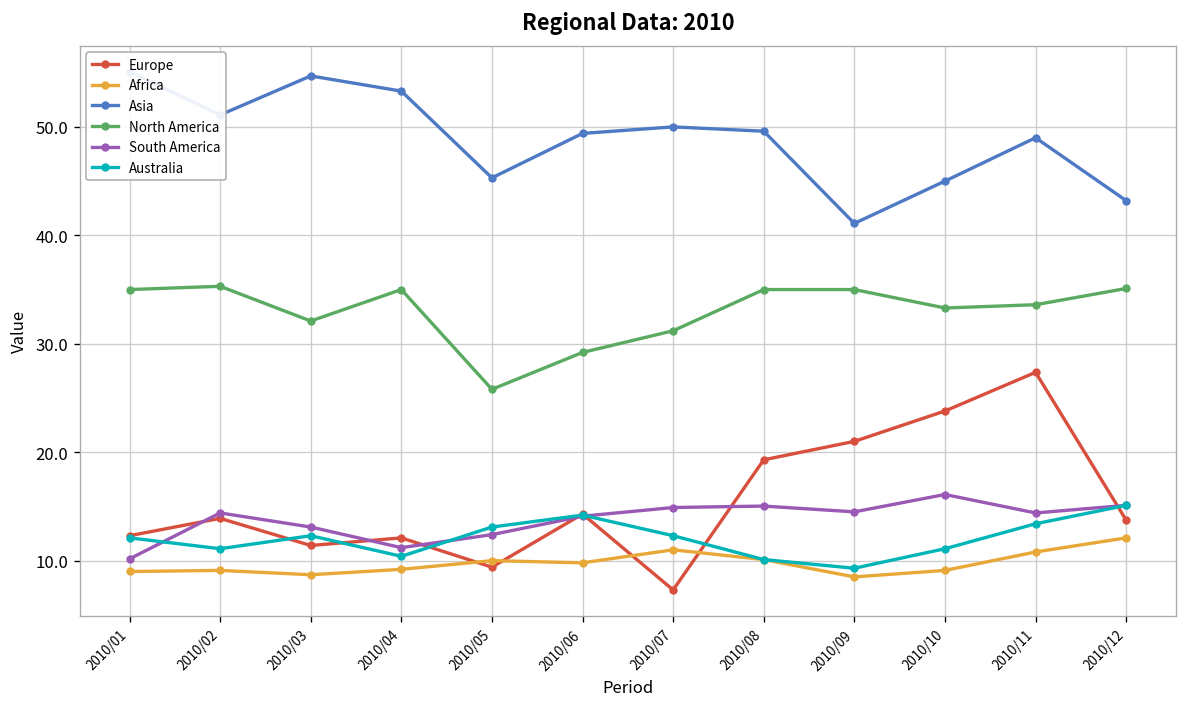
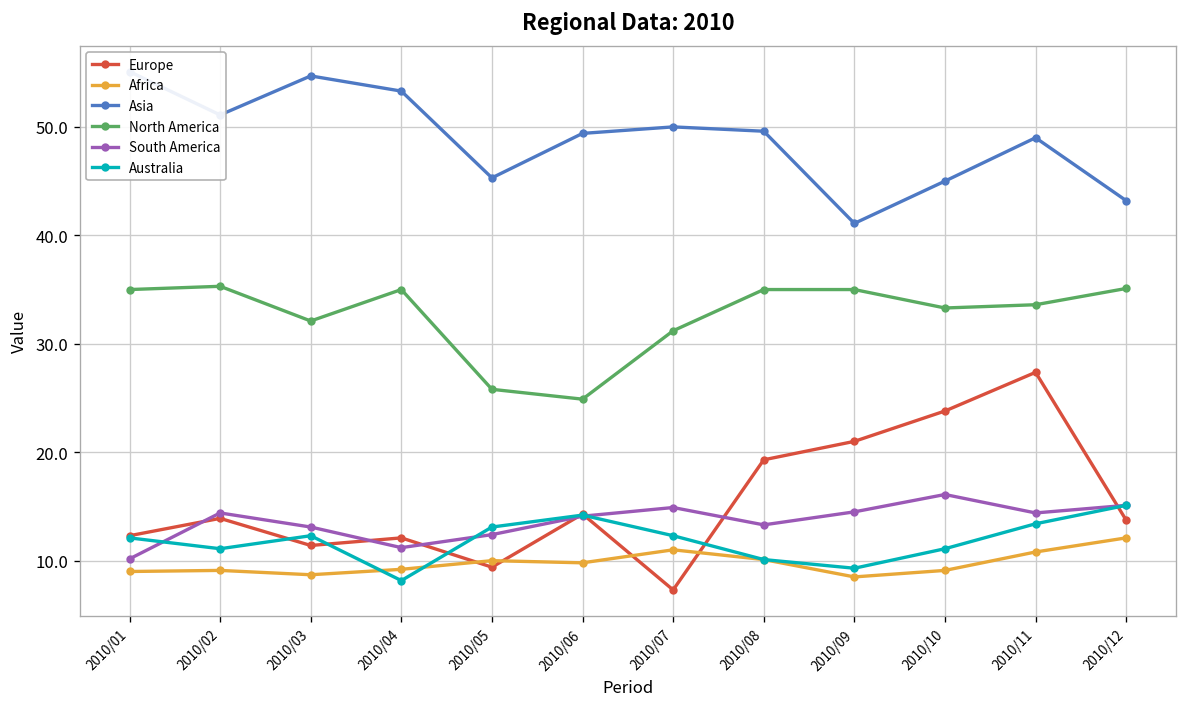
  {
    "Europe": {
      "2010/02": 14,
      "2010/03": 11,
      "2010/04": 12,
      "2010/05": 9,
      "2010/07": 7,
      "2010/08": 19,
      "2010/09": 21,
      "2010/10": 24,
      "2010/11": 27,
      "2010/12": 14
    },
    "Africa": {
      "2010/01": 9,
      "2010/02": 9,
      "2010/03": 9,
      "2010/04": 9,
      "2010/05": 10,
      "2010/06": 10,
      "2010/07": 11,
      "2010/09": 9,
      "2010/10": 9,
      "2010/11": 11,
      "2010/12": 12
    },
    "Asia": {
      "2010/03": 55,
      "2010/04": 53,
      "2010/05": 45,
      "2010/06": 49,
      "2010/07": 50,
      "2010/08": 50,
      "2010/09": 41,
      "2010/10": 45,
      "2010/11": 49,
      "2010/12": 43
    },
    "North America": {
      "2010/01": 35,
      "2010/02": 35,
      "2010/03": 32,
      "2010/04": 35,
      "2010/05": 26,
-     "2010/06": 29,
+     "2010/06": 25,
      "2010/07": 31,
      "2010/08": 35,
      "2010/09": 35,
      "2010/10": 33,
      "2010/11": 34,
      "2010/12": 35
    },
    "South America": {
      "2010/01": 10,
      "2010/02": 14,
      "2010/03": 13,
      "2010/04": 11,
      "2010/05": 12,
      "2010/07": 15,
-     "2010/08": 15,
+     "2010/08": 13,
      "2010/09": 15,
      "2010/10": 16,
      "2010/11": 14
    },
    "Australia": {
      "2010/02": 11,
      "2010/03": 12,
-     "2010/04": 10,
+     "2010/04": 8,
      "2010/05": 13,
      "2010/07": 12,
      "2010/09": 9,
      "2010/10": 11,
      "2010/11": 13
    }
  }
